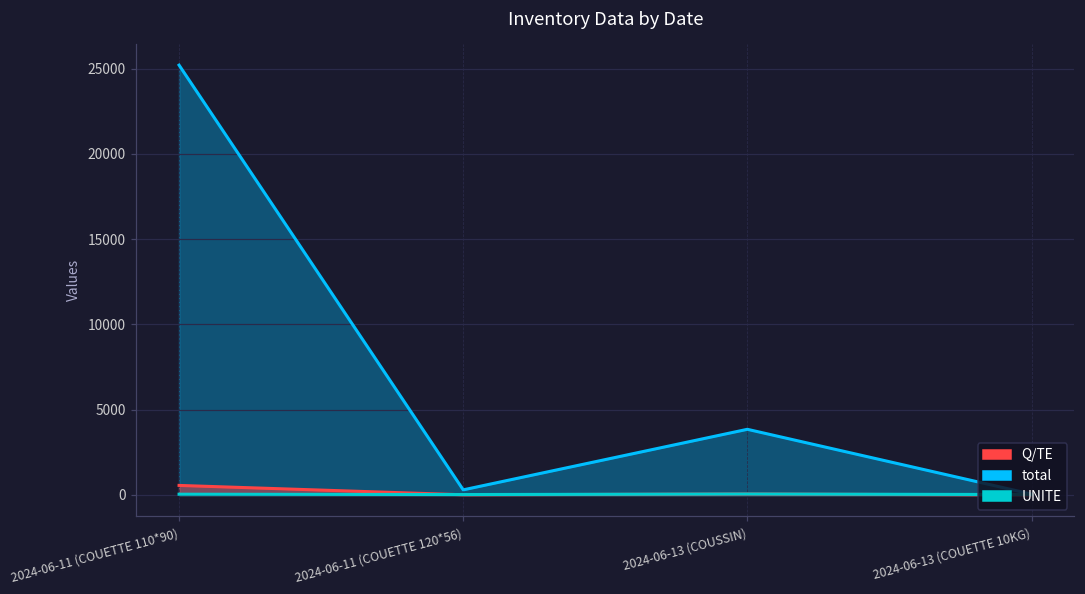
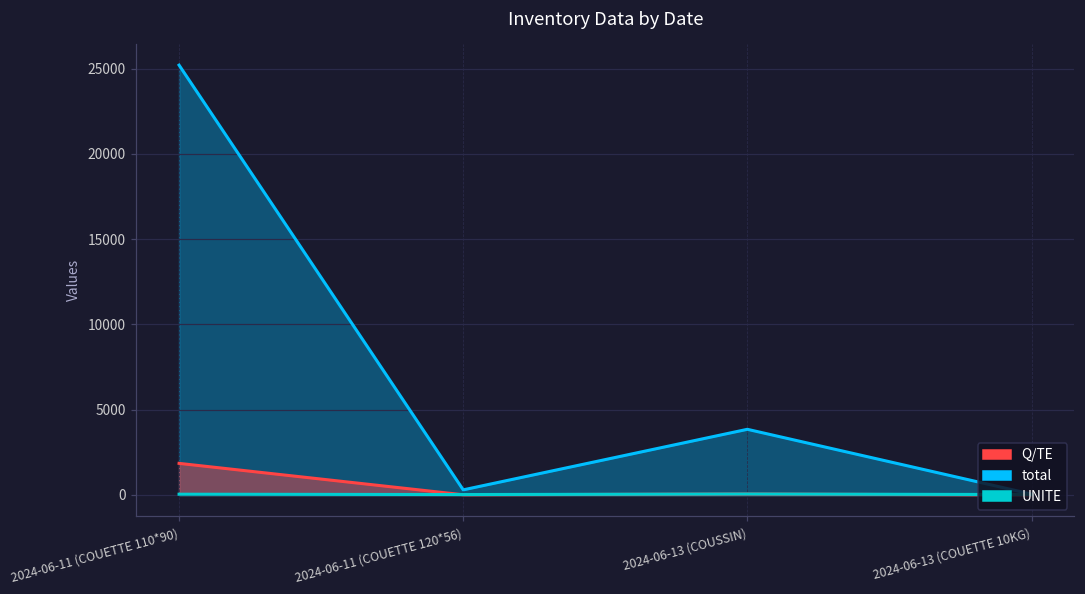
  {
    "Q/TE": {
-     "2024-06-11 (COUETTE 110*90)": 600
+     "2024-06-11 (COUETTE 110*90)": 1900
    }
  }
